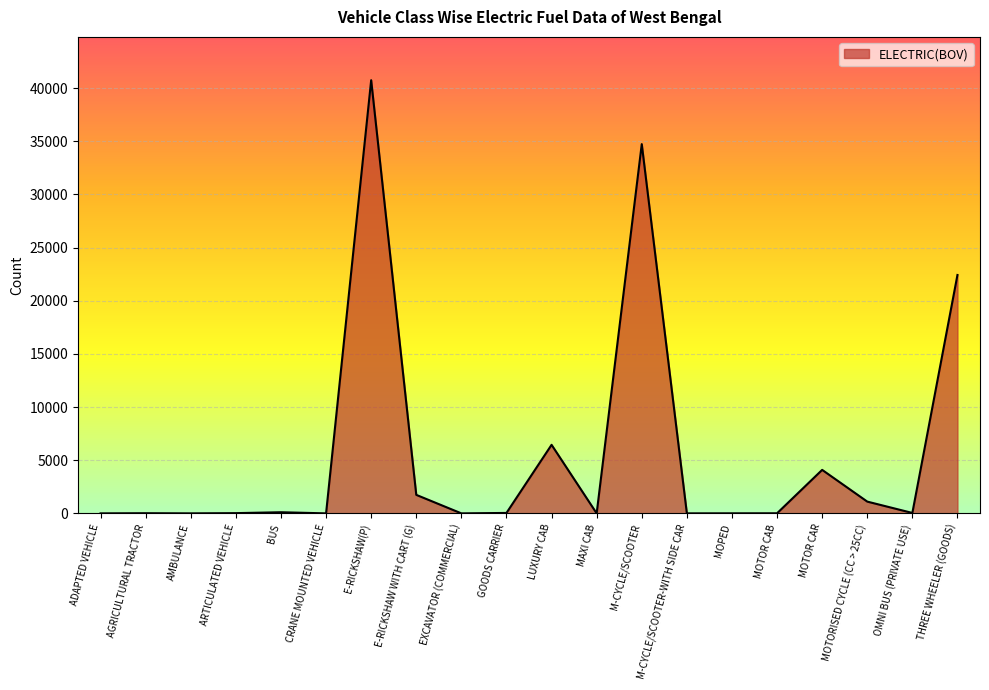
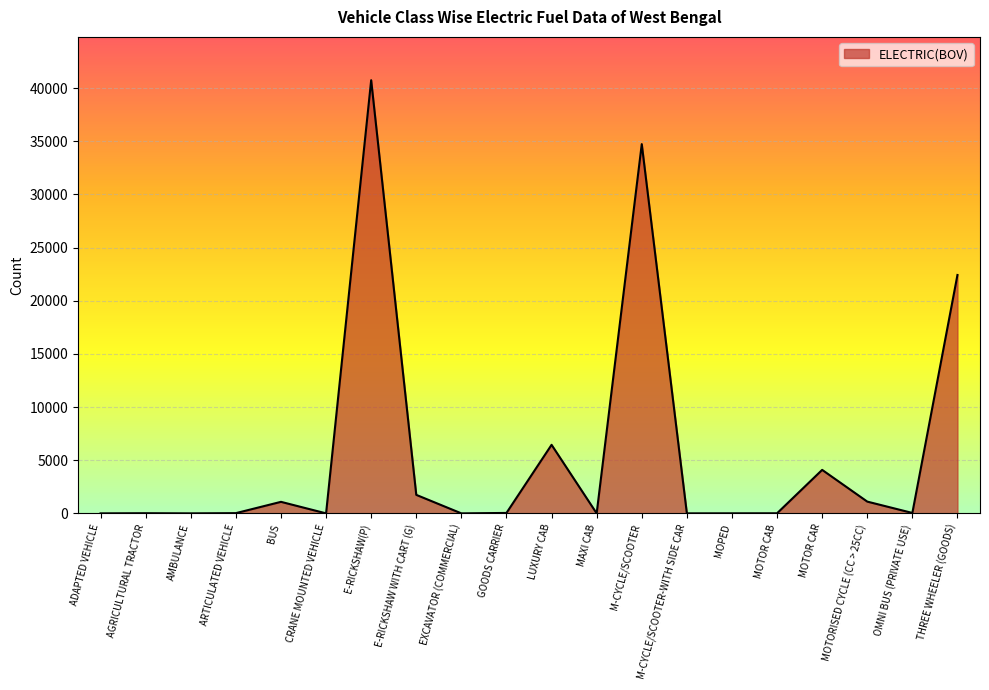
  {
    "ADAPTED VEHICLE": 0,
    "AGRICULTURAL TRACTOR": 0,
    "AMBULANCE": 0,
    "ARTICULATED VEHICLE": 0,
-   "BUS": 100,
+   "BUS": 1100,
    "CRANE MOUNTED VEHICLE": 0,
    "E-RICKSHAW(P)": 40700,
    "E-RICKSHAW WITH CART (G)": 1700,
    "EXCAVATOR (COMMERCIAL)": 0,
    "GOODS CARRIER": 0,
    "LUXURY CAB": 6400,
    "MAXI CAB": 0,
    "M-CYCLE/SCOOTER": 34700,
    "M-CYCLE/SCOOTER-WITH SIDE CAR": 0,
    "MOPED": 0,
    "MOTOR CAB": 0,
    "MOTOR CAR": 4100,
    "MOTORISED CYCLE (CC > 25CC)": 1100,
    "OMNI BUS (PRIVATE USE)": 0,
    "THREE WHEELER (GOODS)": 22400
  }
